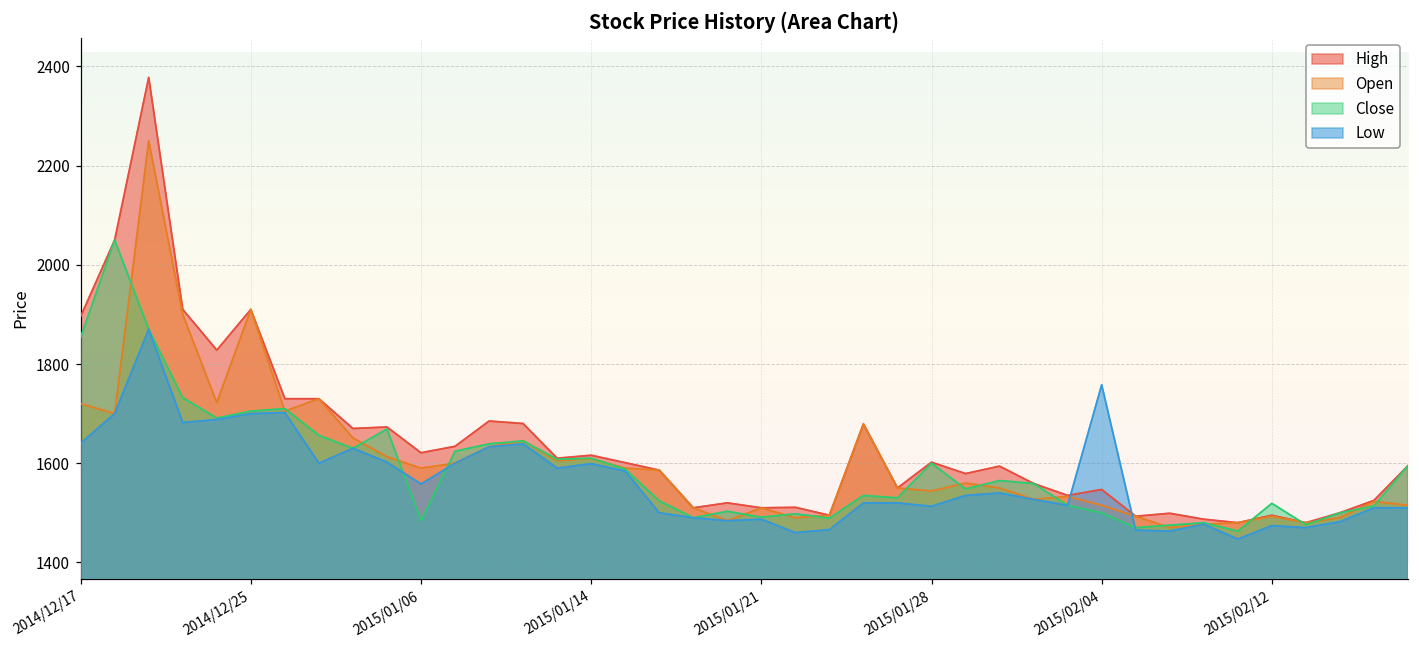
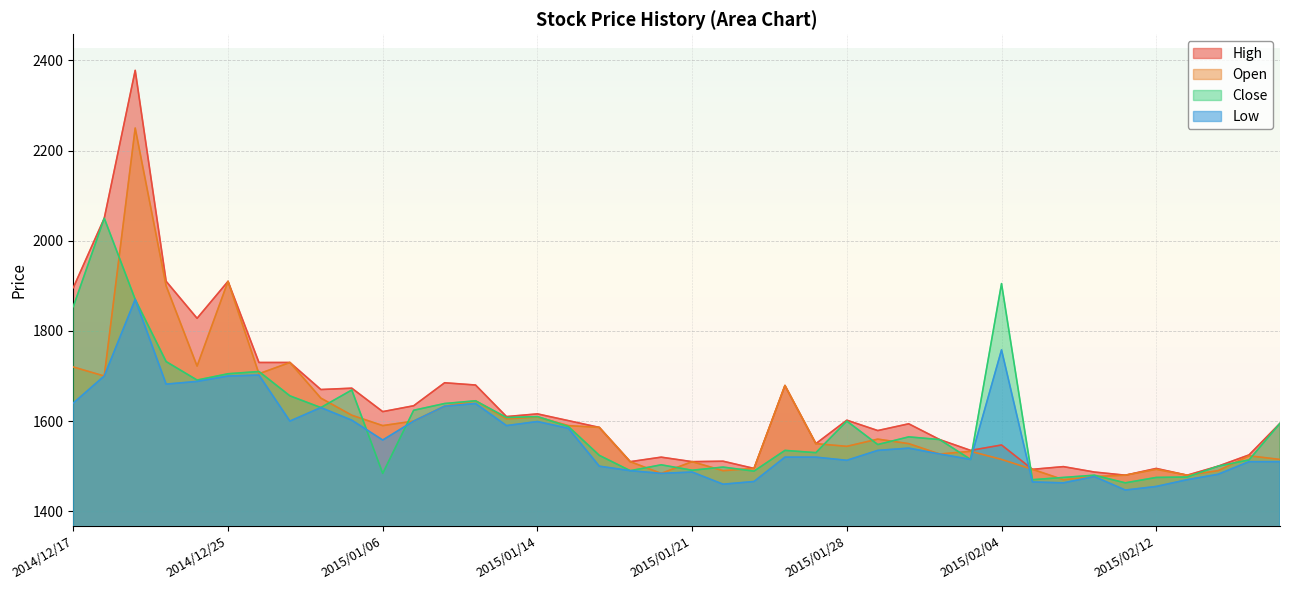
  {
    "Close": {
      "2014/12/17": 1850,
      "2015/01/06": 1480,
-     "2015/02/04": 1500,
-     "2015/02/12": 1520
+     "2015/02/04": 1910,
+     "2015/02/12": 1480
    },
    "Low": {
      "2014/12/17": 1640,
      "2015/01/06": 1560,
      "2015/01/14": 1600,
      "2015/01/28": 1510,
      "2015/02/04": 1760,
-     "2015/02/12": 1470
+     "2015/02/12": 1460
    }
  }
